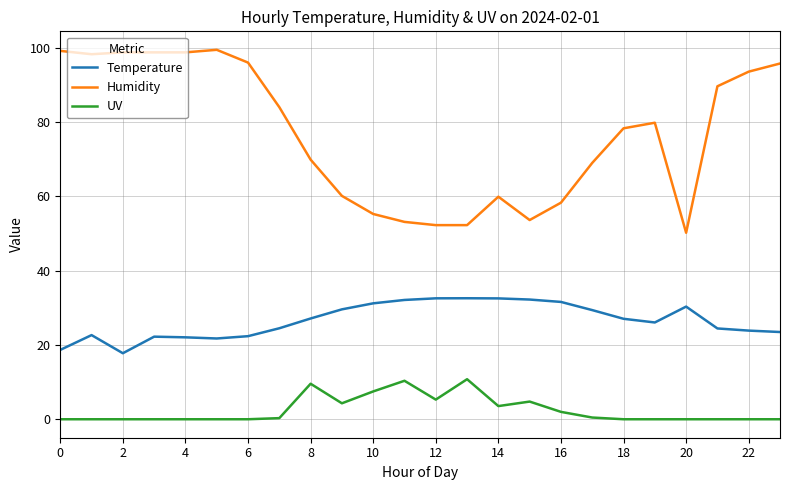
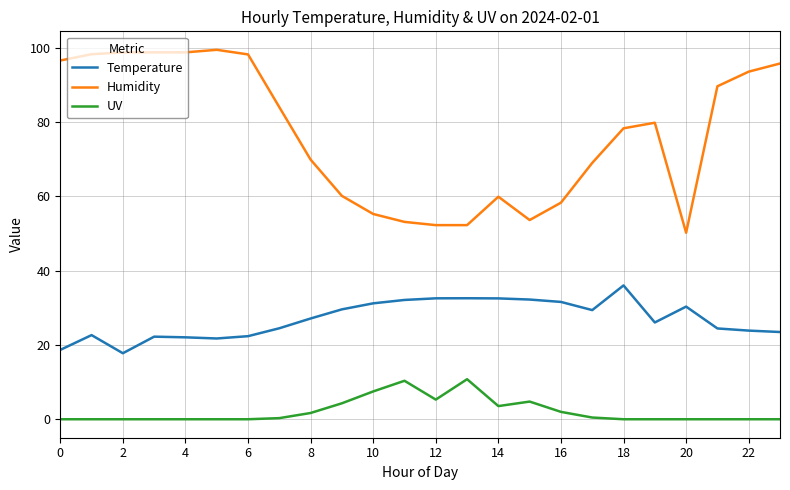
  {
    "Temperature": {
      "0": 19,
      "2": 18,
      "4": 22,
      "6": 22,
      "8": 27,
      "10": 31,
      "12": 33,
      "14": 33,
      "16": 32,
-     "18": 27,
+     "18": 36,
      "20": 30,
      "22": 24
    },
    "Humidity": {
-     "0": 99,
-     "6": 96,
+     "0": 97,
+     "6": 98,
      "8": 70,
      "10": 55,
      "12": 52,
      "14": 60,
      "16": 58,
      "18": 78,
      "20": 50,
      "22": 94
    },
    "UV": {
      "0": 0,
      "2": 0,
      "4": 0,
      "6": 0,
-     "8": 10,
+     "8": 2,
      "10": 7,
      "12": 5,
      "14": 4,
      "16": 2,
      "18": 0,
      "20": 0,
      "22": 0
    }
  }
